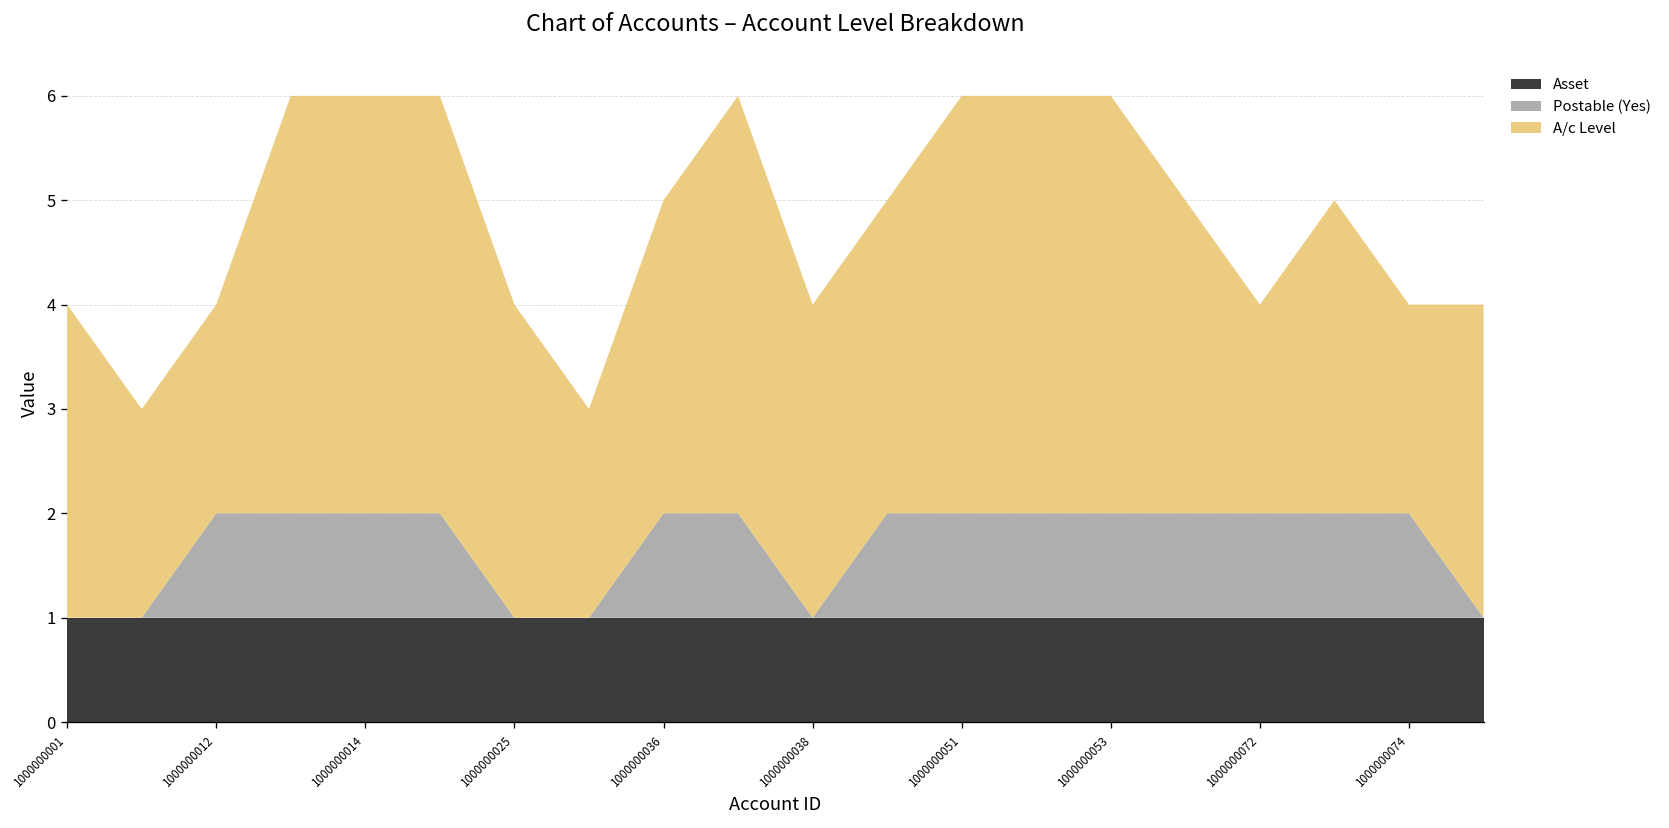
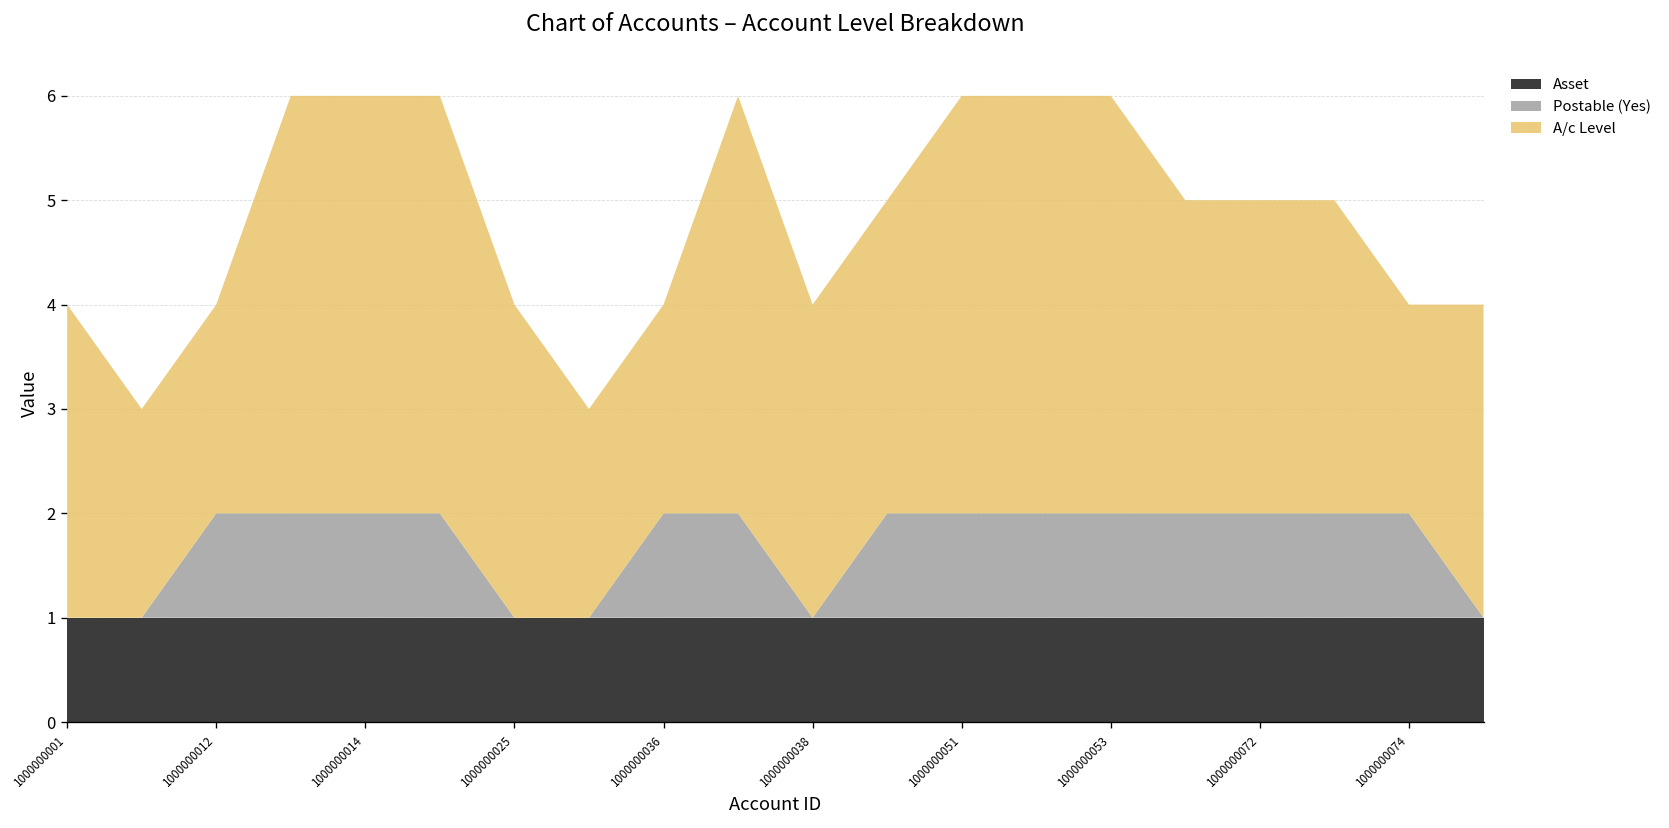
  {
    "Asset": {
      "1000000012": 1,
      "1000000014": 1,
      "1000000036": 1,
      "1000000051": 1,
      "1000000053": 1,
      "1000000072": 1,
      "1000000074": 1
    },
    "A/c Level": {
      "1000000001": 3,
      "1000000012": 2,
      "1000000014": 4,
      "1000000025": 3,
-     "1000000036": 3,
+     "1000000036": 2,
      "1000000038": 3,
      "1000000051": 4,
      "1000000053": 4,
-     "1000000072": 2,
+     "1000000072": 3,
      "1000000074": 2
    }
  }
